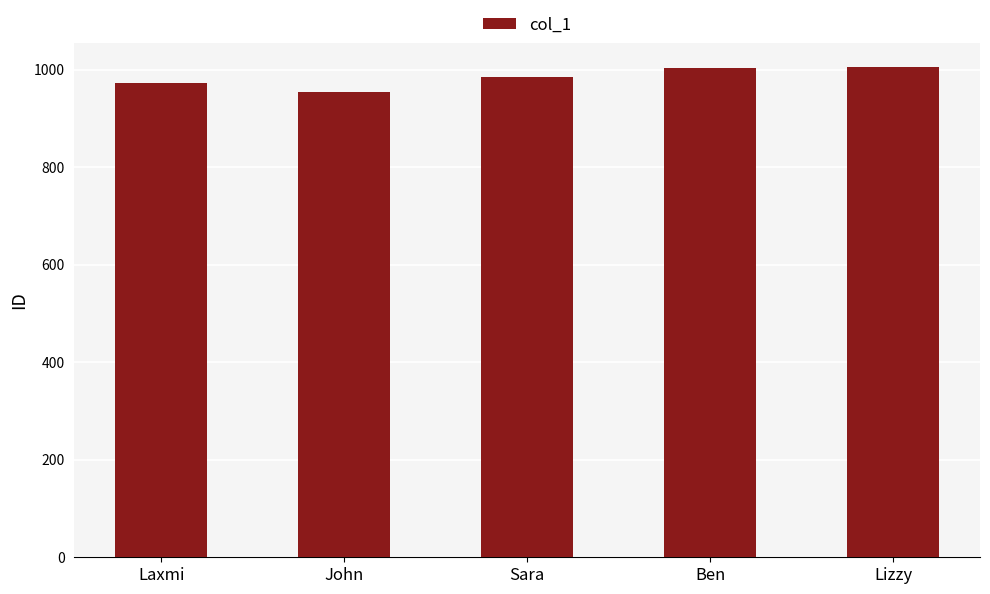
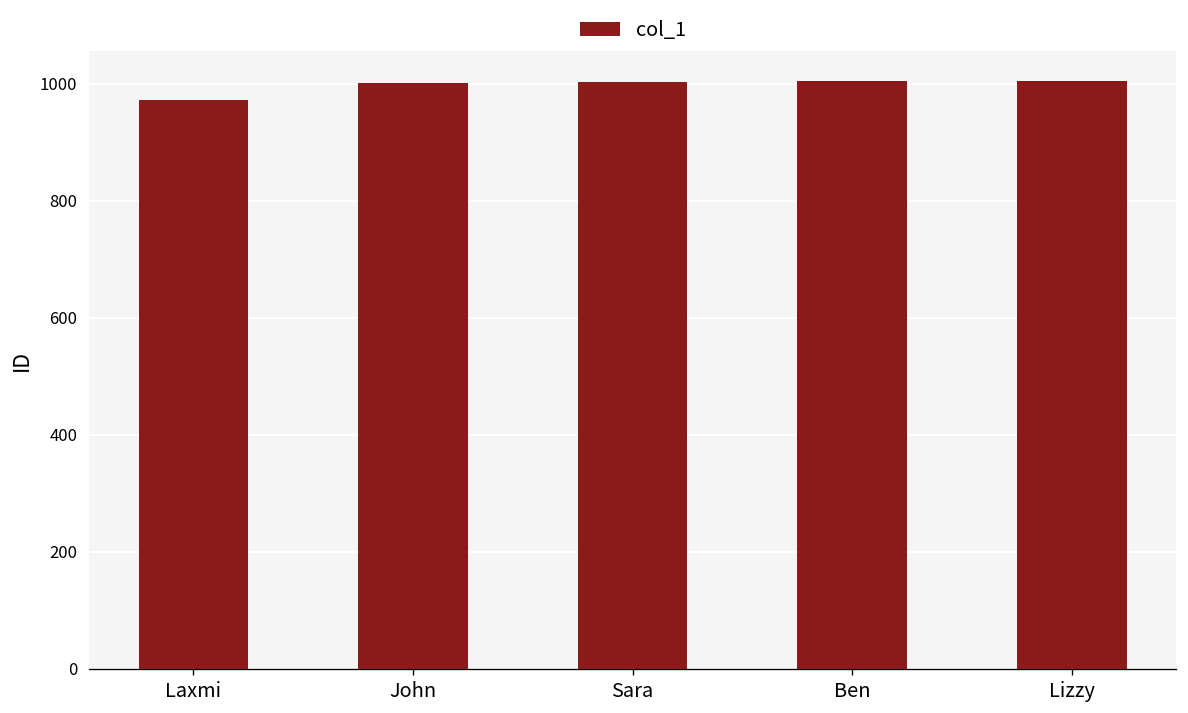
  {
    "Laxmi": 970,
-   "John": 960,
-   "Sara": 980,
+   "John": 1000,
+   "Sara": 1000,
    "Ben": 1000,
    "Lizzy": 1010
  }
